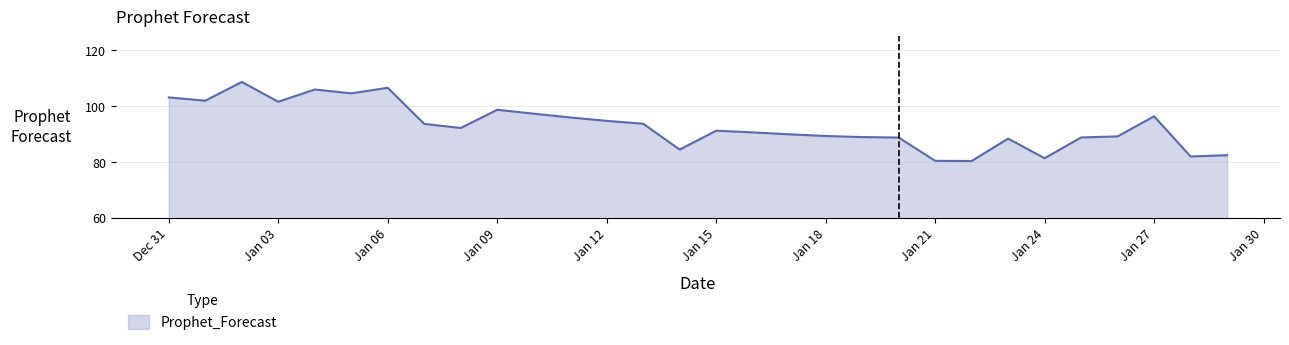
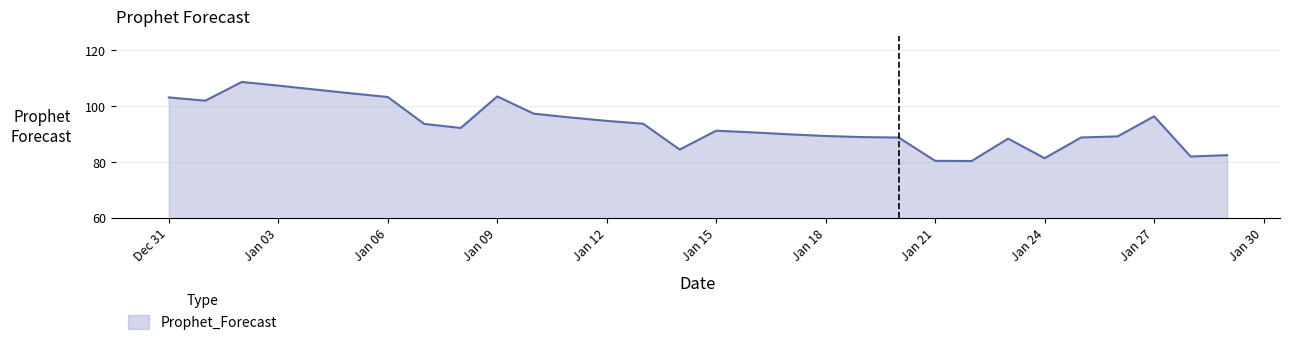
  {
    "Dec 31": 103,
-   "Jan 03": 102,
-   "Jan 06": 107,
-   "Jan 09": 99,
+   "Jan 03": 107,
+   "Jan 06": 103,
+   "Jan 09": 103,
    "Jan 12": 95,
    "Jan 15": 91,
    "Jan 18": 89,
    "Jan 21": 80,
    "Jan 24": 81,
    "Jan 27": 96
  }
